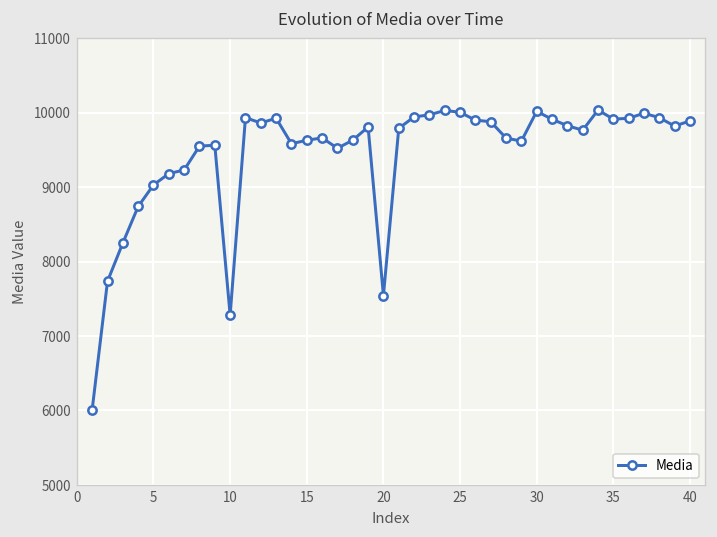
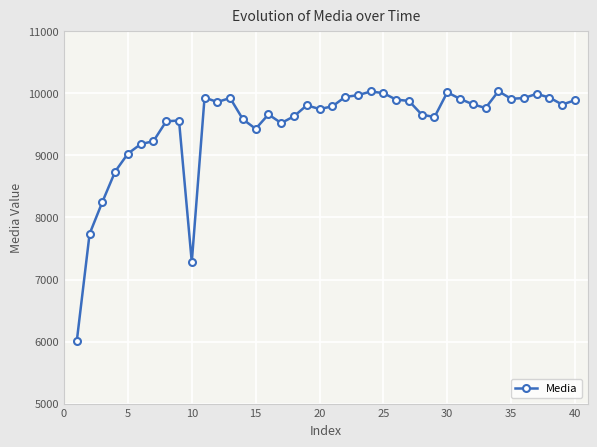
  {
    "5": 9000,
    "10": 7300,
-   "15": 9600,
-   "20": 7500,
+   "15": 9400,
+   "20": 9700,
    "25": 10000,
    "30": 10000,
    "35": 9900,
    "40": 9900
  }
